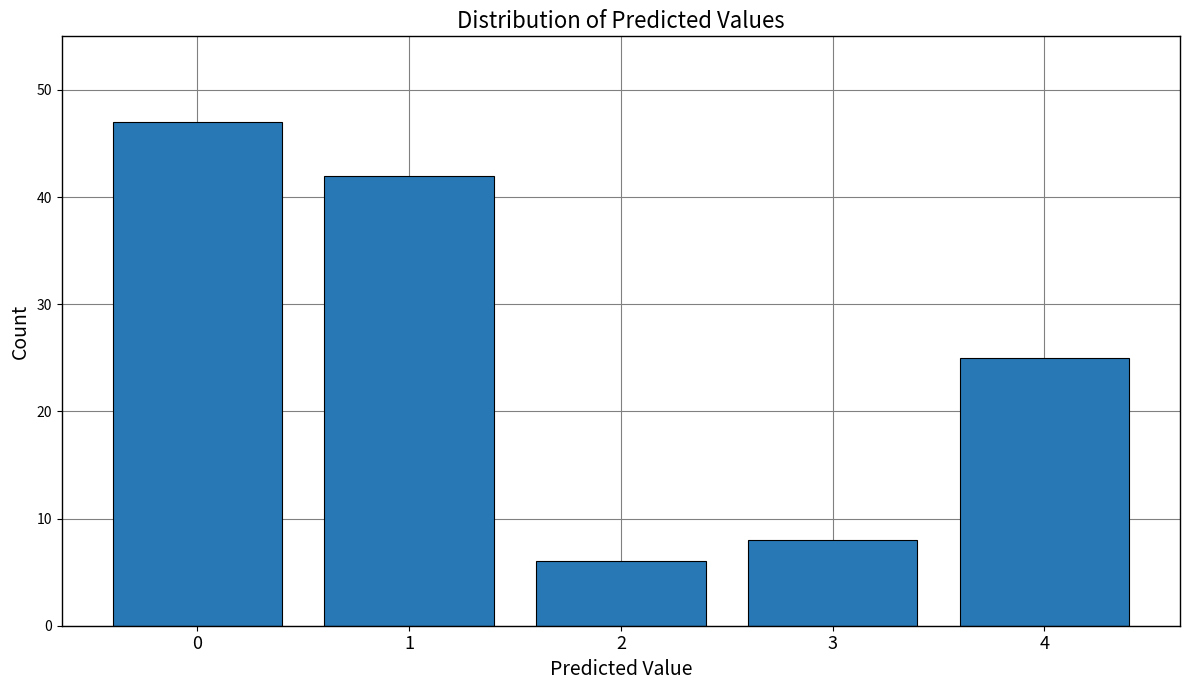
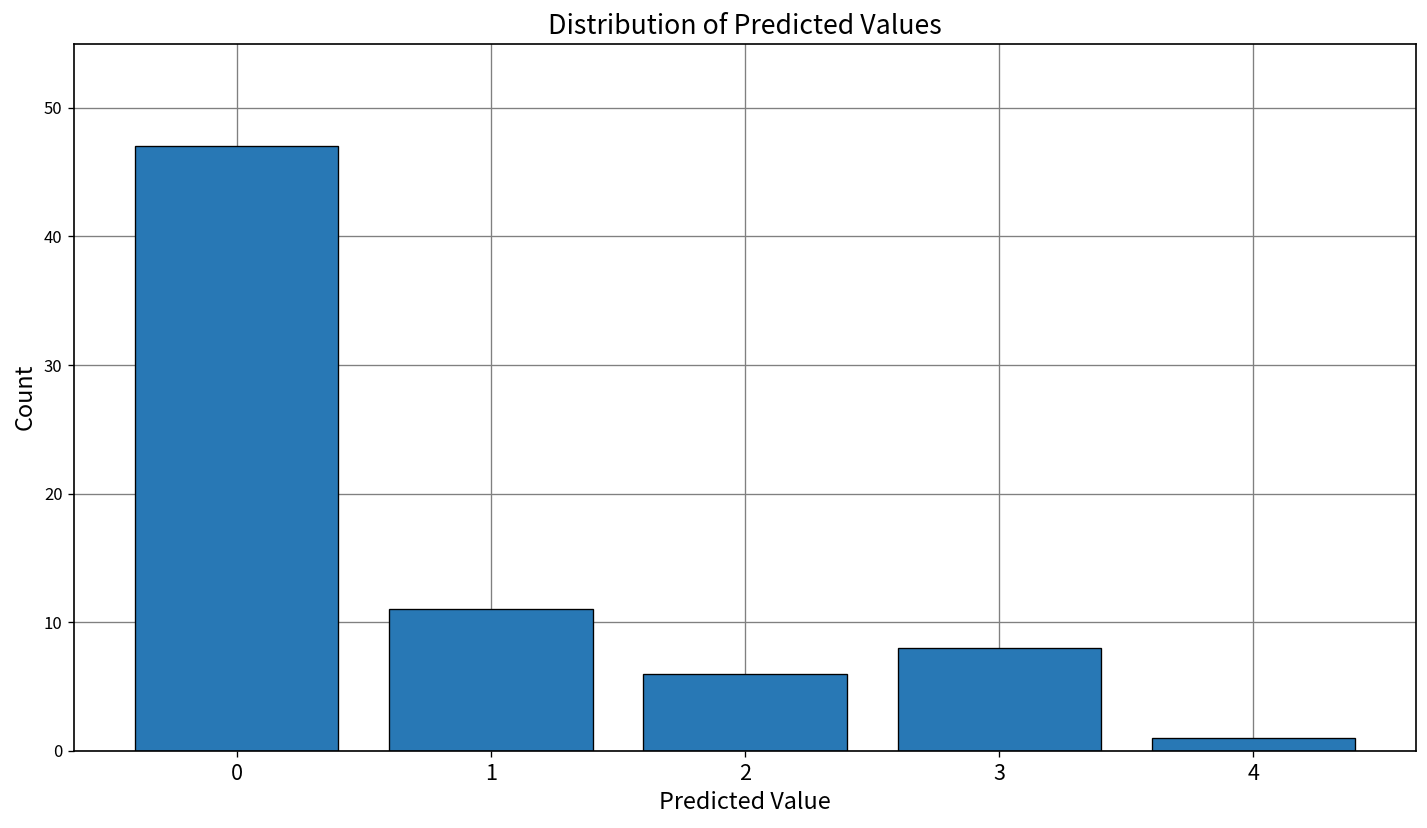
  {
    "0": 47,
-   "1": 42,
+   "1": 11,
    "2": 6,
    "3": 8,
-   "4": 25
+   "4": 1
  }
